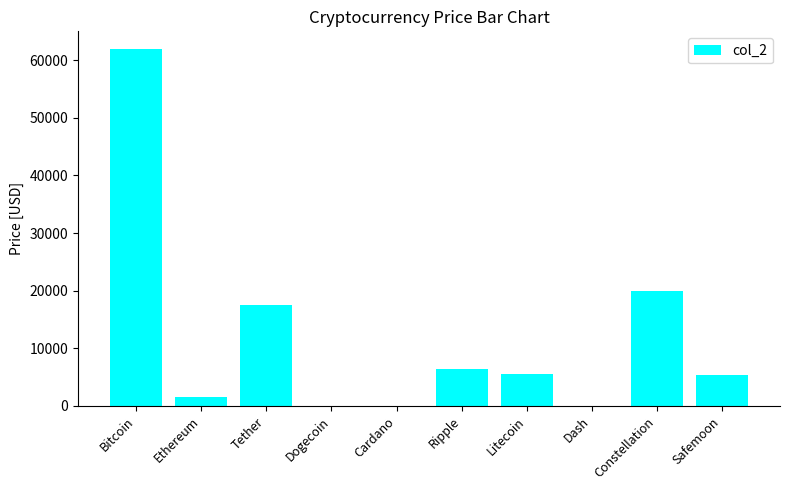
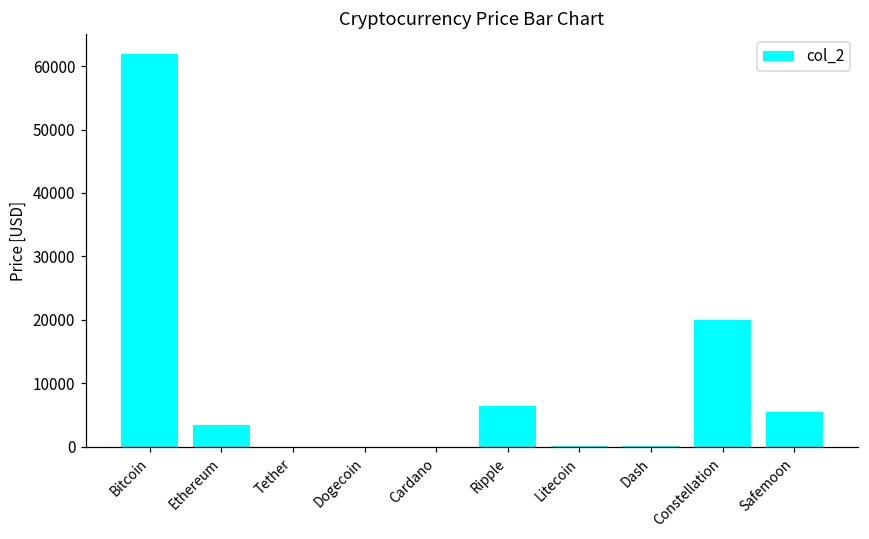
  {
    "Bitcoin": 62000,
-   "Ethereum": 2000,
-   "Tether": 18000,
+   "Ethereum": 3000,
+   "Tether": 0,
    "Ripple": 6000,
-   "Litecoin": 6000,
+   "Litecoin": 0,
    "Constellation": 20000,
    "Safemoon": 5000
  }
